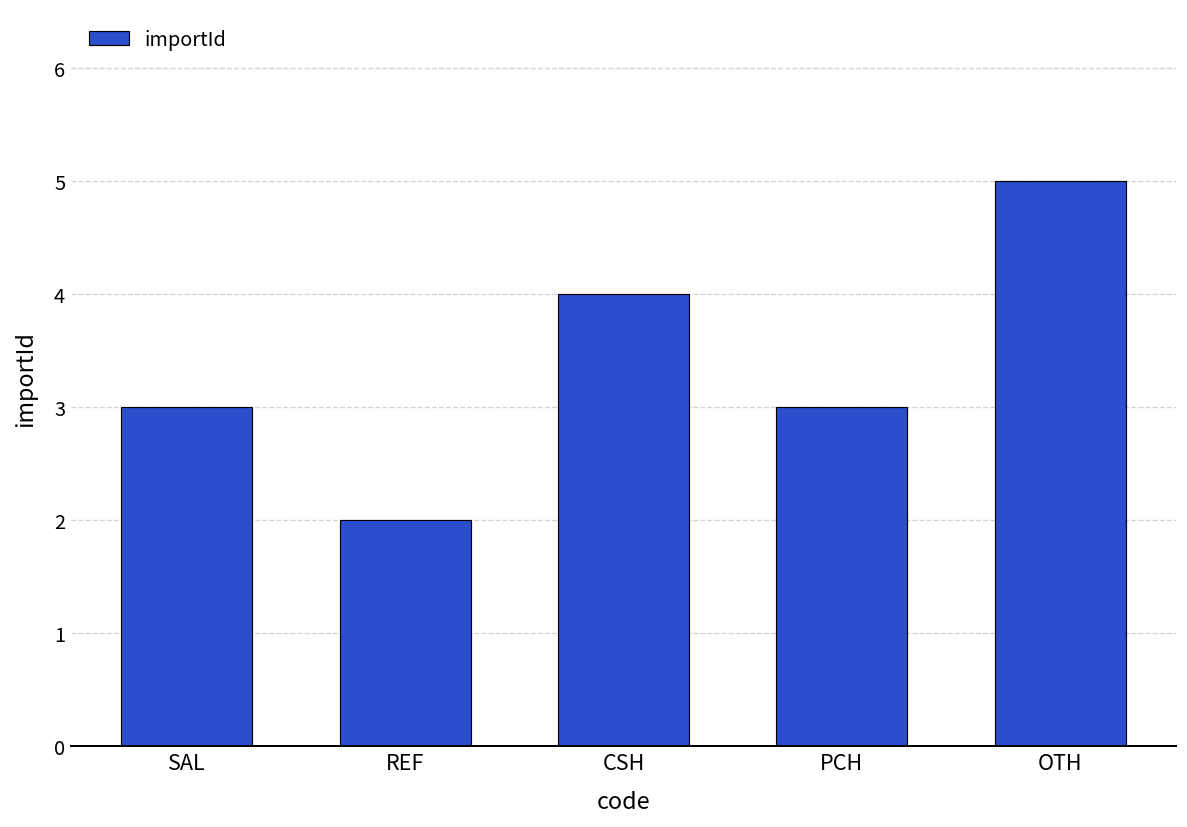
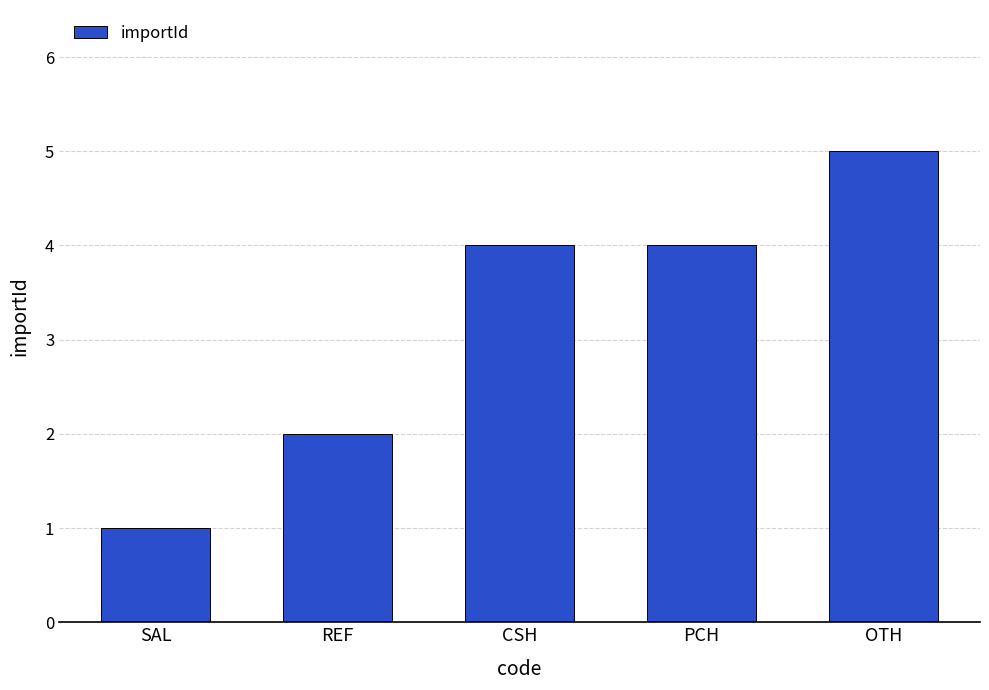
  {
-   "SAL": 3,
+   "SAL": 1,
    "REF": 2,
    "CSH": 4,
-   "PCH": 3,
+   "PCH": 4,
    "OTH": 5
  }
